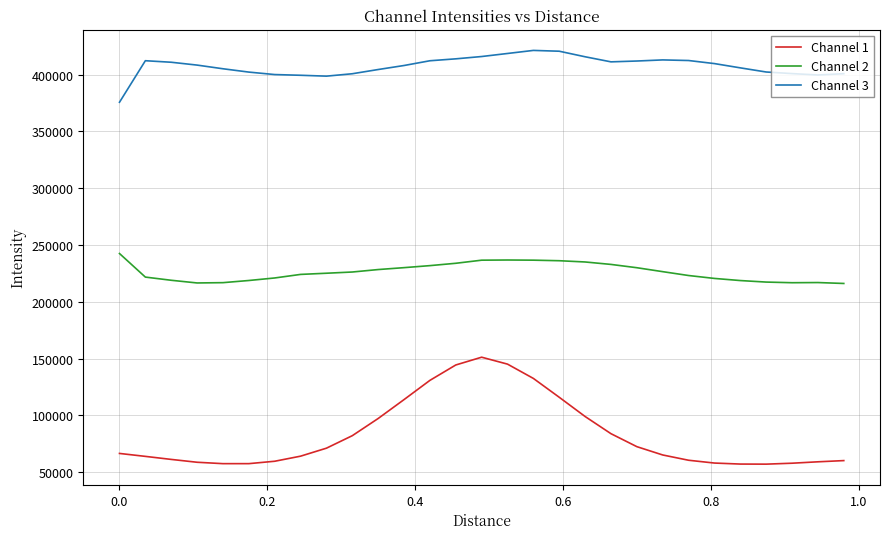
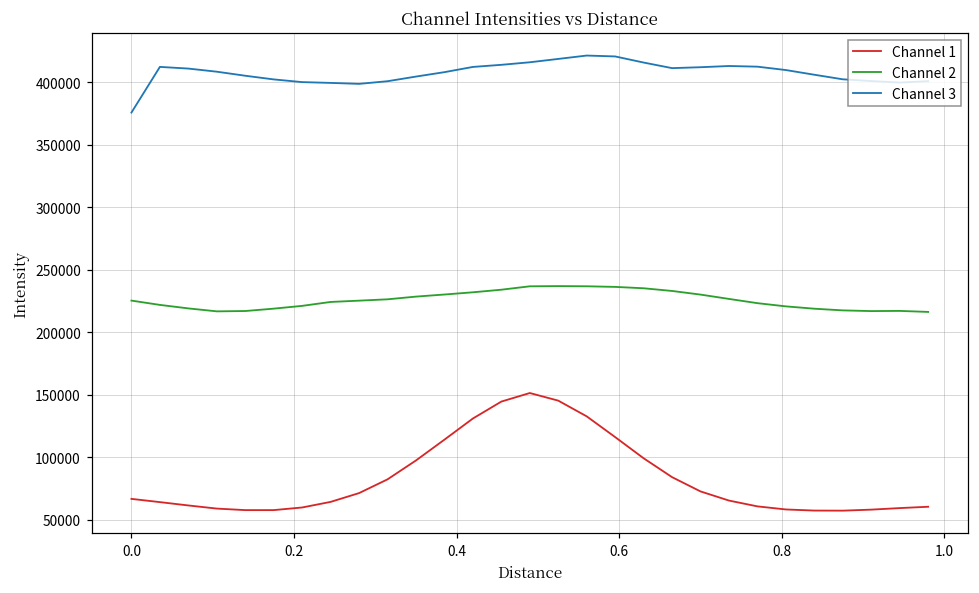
  {
    "Channel 1": {
      "0.0": 67000
    },
    "Channel 2": {
-     "0.0": 243000
+     "0.0": 225000
    },
    "Channel 3": {
      "0.0": 376000
    }
  }
